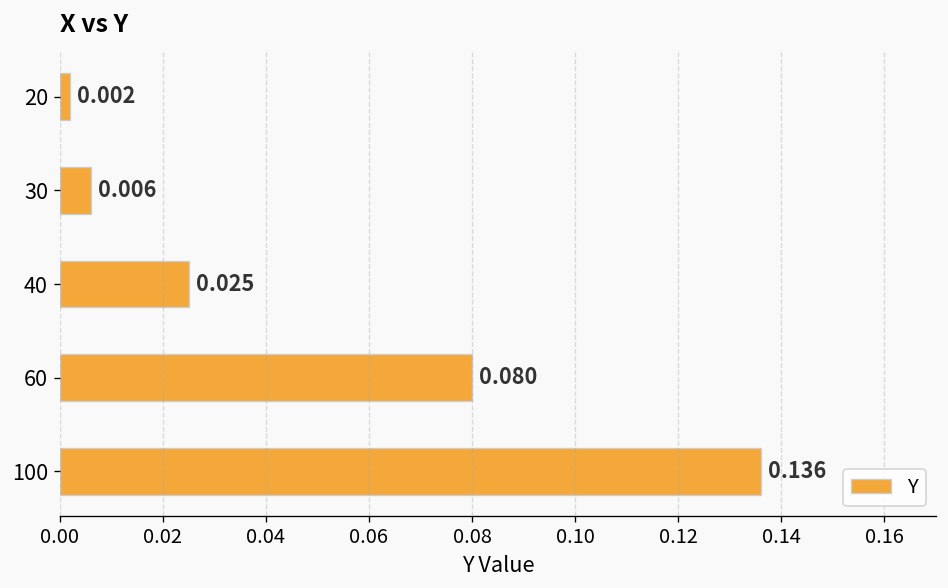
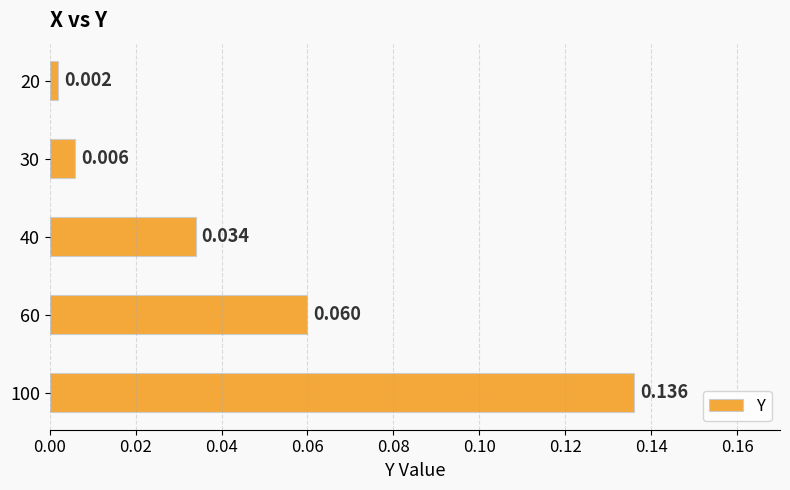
  {
    "20": 0.002,
    "30": 0.006,
-   "40": 0.025,
-   "60": 0.080,
+   "40": 0.034,
+   "60": 0.060,
    "100": 0.136
  }
